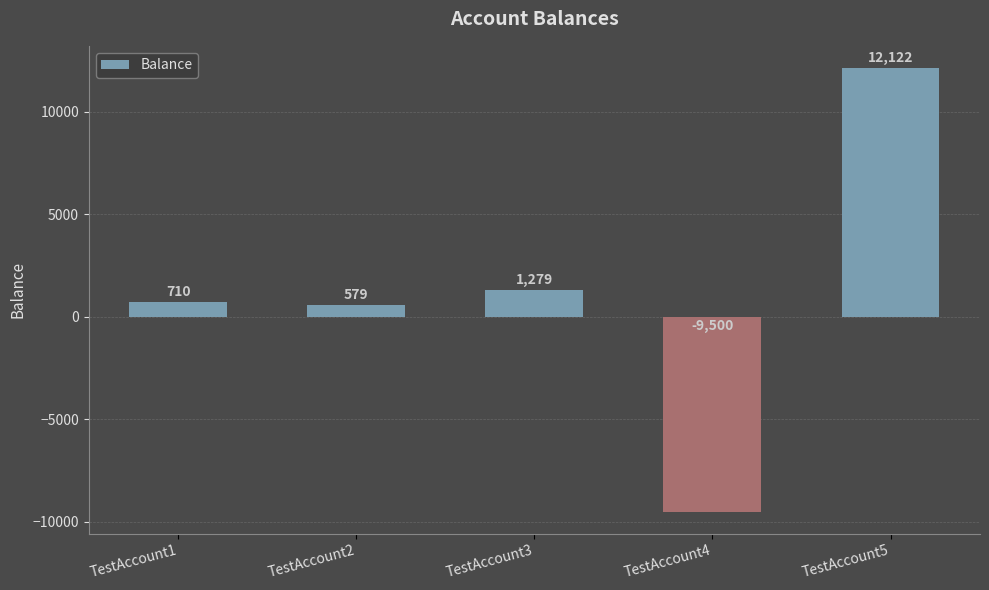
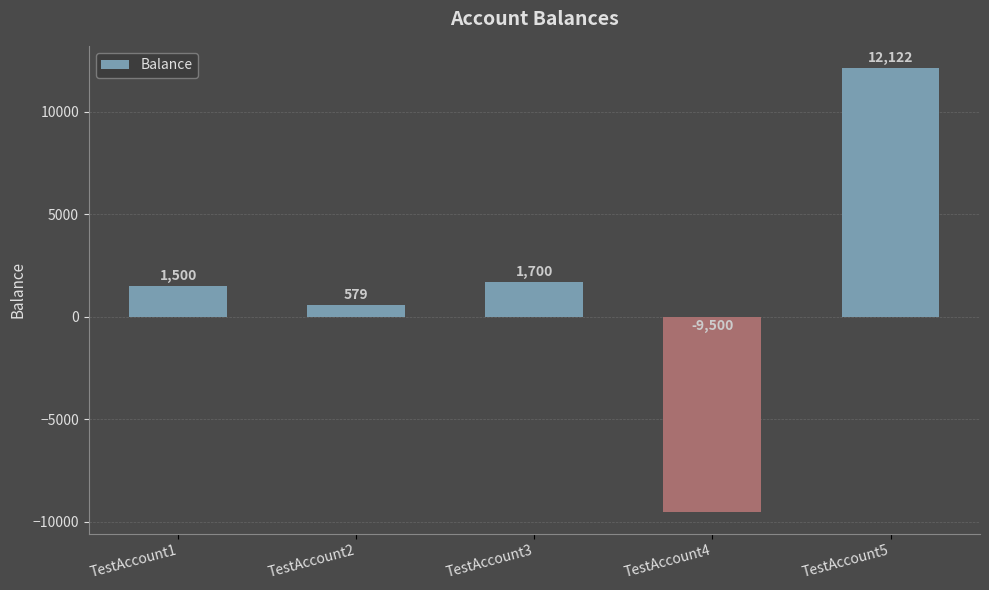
  {
-   "TestAccount1": "710",
+   "TestAccount1": "1,500",
    "TestAccount2": "579",
-   "TestAccount3": "1,279",
+   "TestAccount3": "1,700",
    "TestAccount4": "-9,500",
    "TestAccount5": "12,122"
  }
